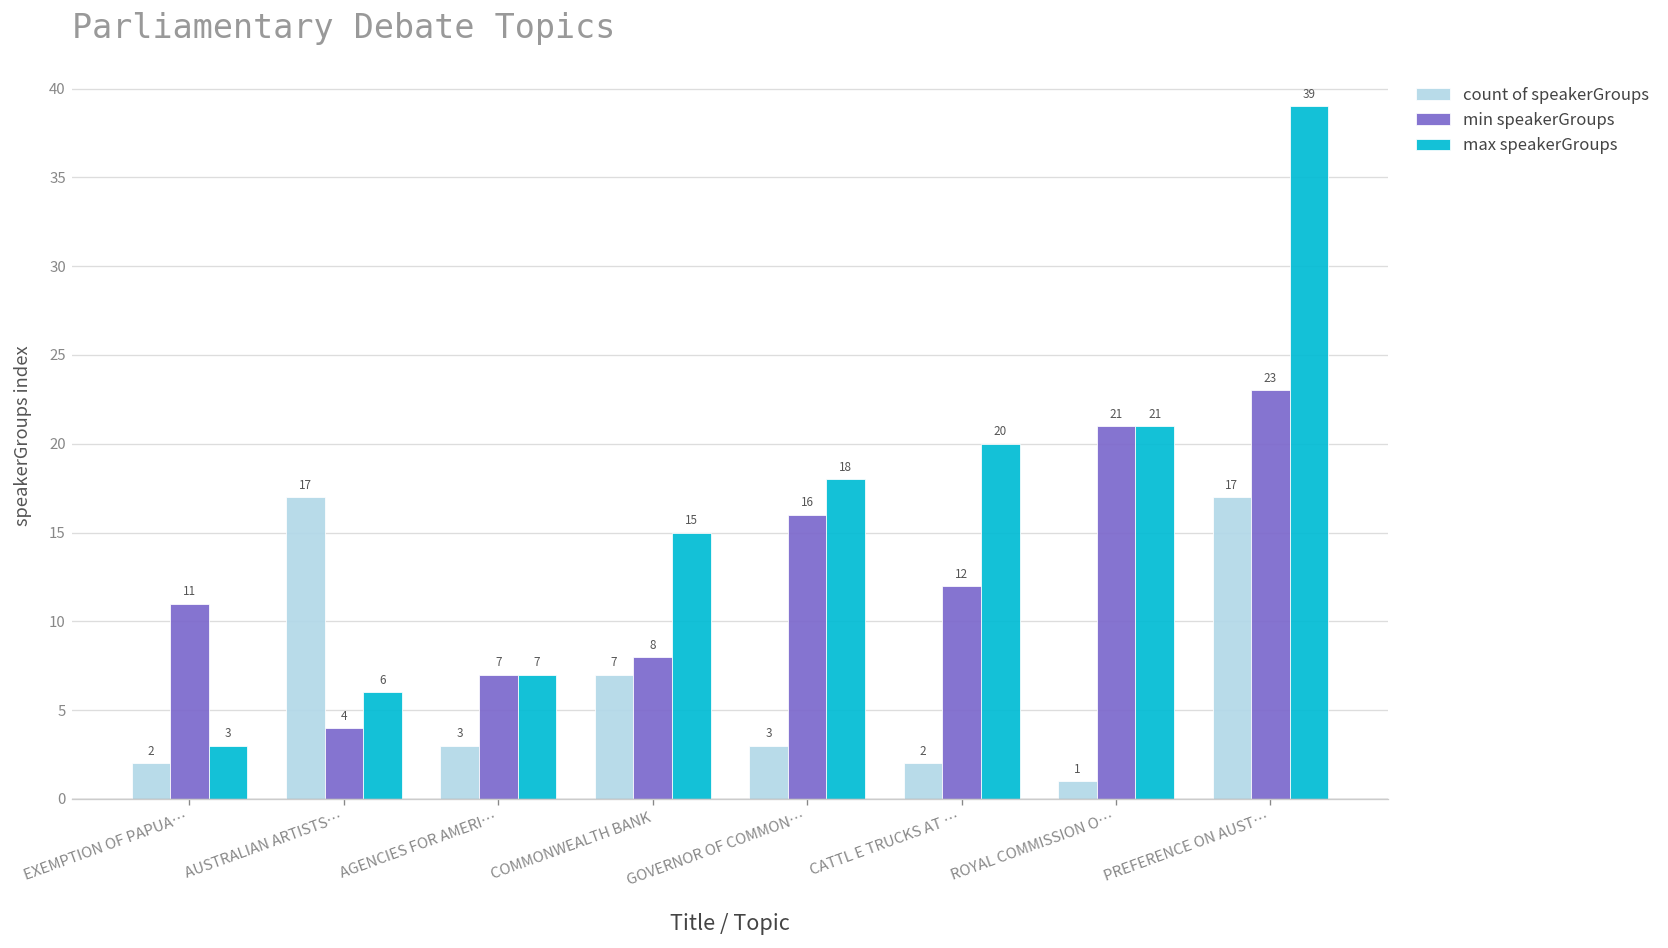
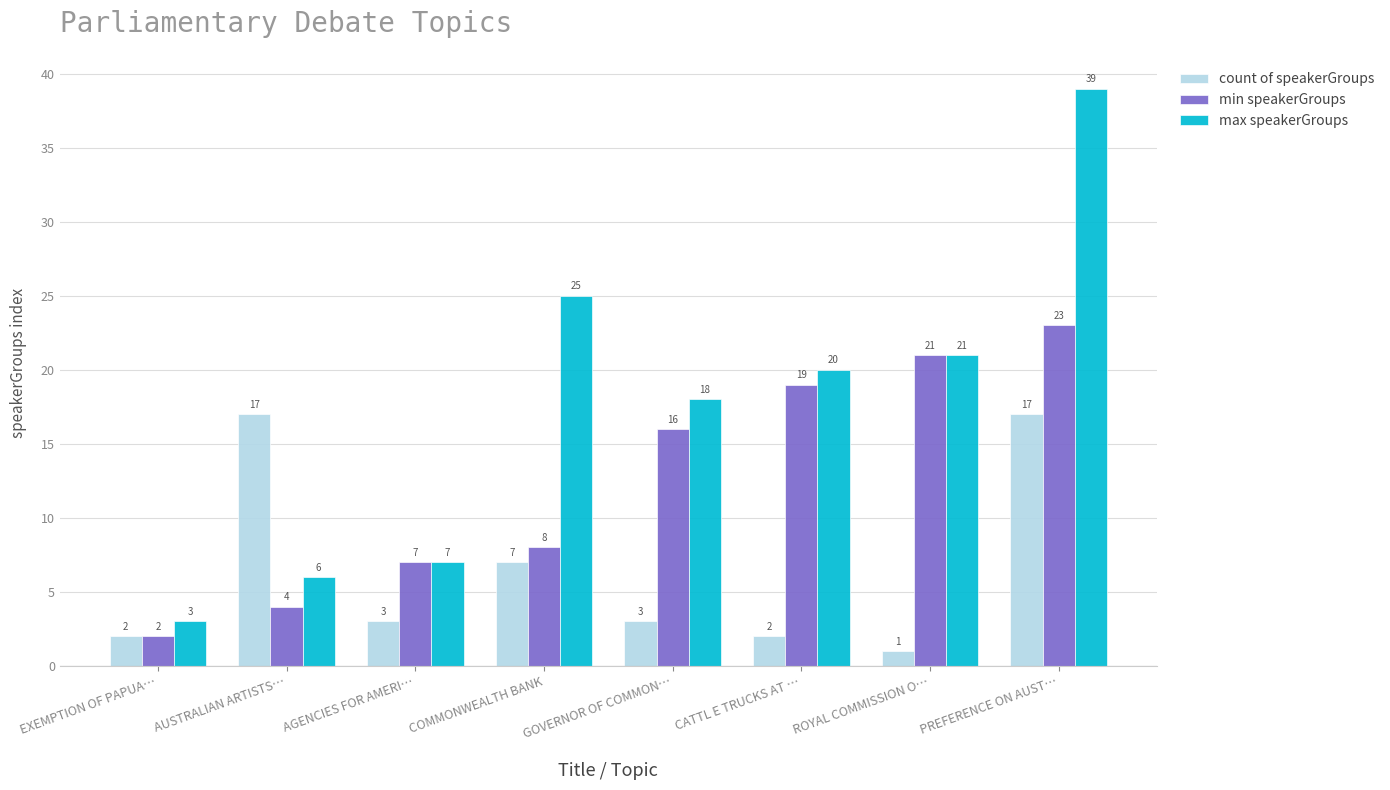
  {
    "count of speakerGroups": {
      "EXEMPTION OF PAPUA…": 2,
      "AUSTRALIAN ARTISTS…": 17,
      "AGENCIES FOR AMERI…": 3,
      "COMMONWEALTH BANK": 7,
      "GOVERNOR OF COMMON…": 3,
      "CATTL E TRUCKS AT …": 2,
      "ROYAL COMMISSION O…": 1,
      "PREFERENCE ON AUST…": 17
    },
    "min speakerGroups": {
-     "EXEMPTION OF PAPUA…": 11,
+     "EXEMPTION OF PAPUA…": 2,
      "AUSTRALIAN ARTISTS…": 4,
      "AGENCIES FOR AMERI…": 7,
      "COMMONWEALTH BANK": 8,
      "GOVERNOR OF COMMON…": 16,
-     "CATTL E TRUCKS AT …": 12,
+     "CATTL E TRUCKS AT …": 19,
      "ROYAL COMMISSION O…": 21,
      "PREFERENCE ON AUST…": 23
    },
    "max speakerGroups": {
      "EXEMPTION OF PAPUA…": 3,
      "AUSTRALIAN ARTISTS…": 6,
      "AGENCIES FOR AMERI…": 7,
-     "COMMONWEALTH BANK": 15,
+     "COMMONWEALTH BANK": 25,
      "GOVERNOR OF COMMON…": 18,
      "CATTL E TRUCKS AT …": 20,
      "ROYAL COMMISSION O…": 21,
      "PREFERENCE ON AUST…": 39
    }
  }
